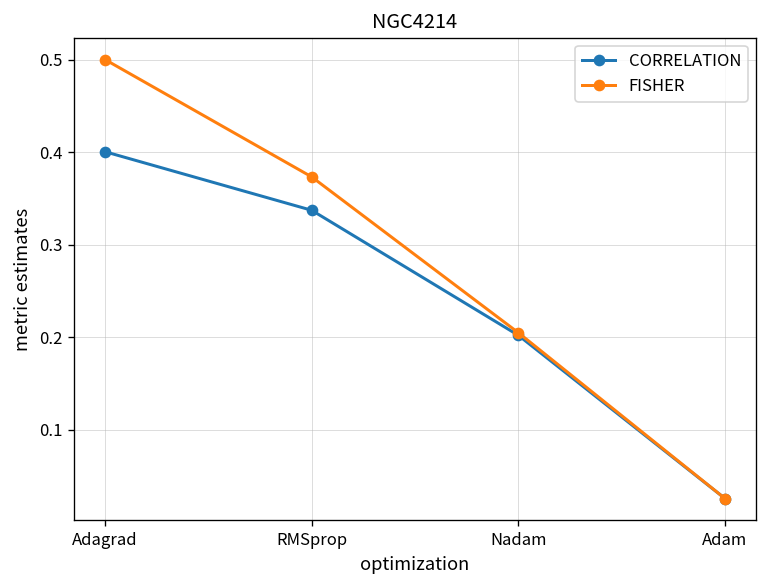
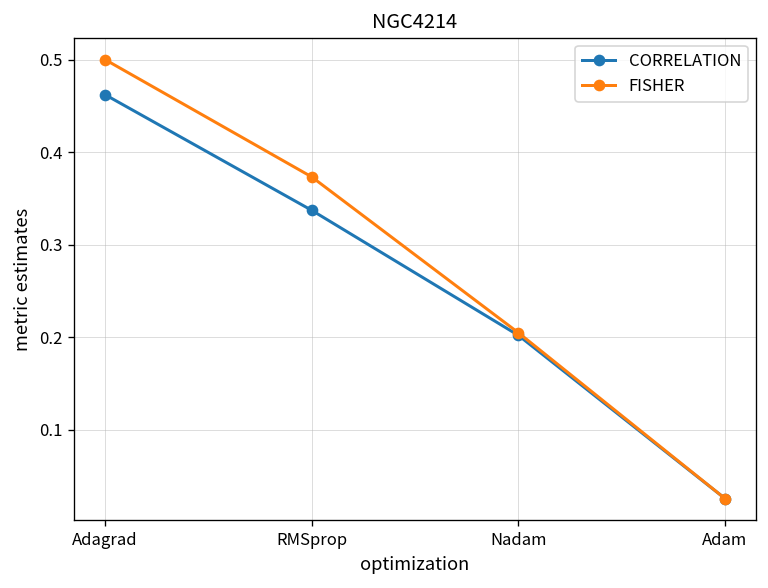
  {
    "CORRELATION": {
-     "Adagrad": 0.40,
+     "Adagrad": 0.46,
      "RMSprop": 0.34
    },
    "FISHER": {
      "Adagrad": 0.50,
      "RMSprop": 0.37
    }
  }
